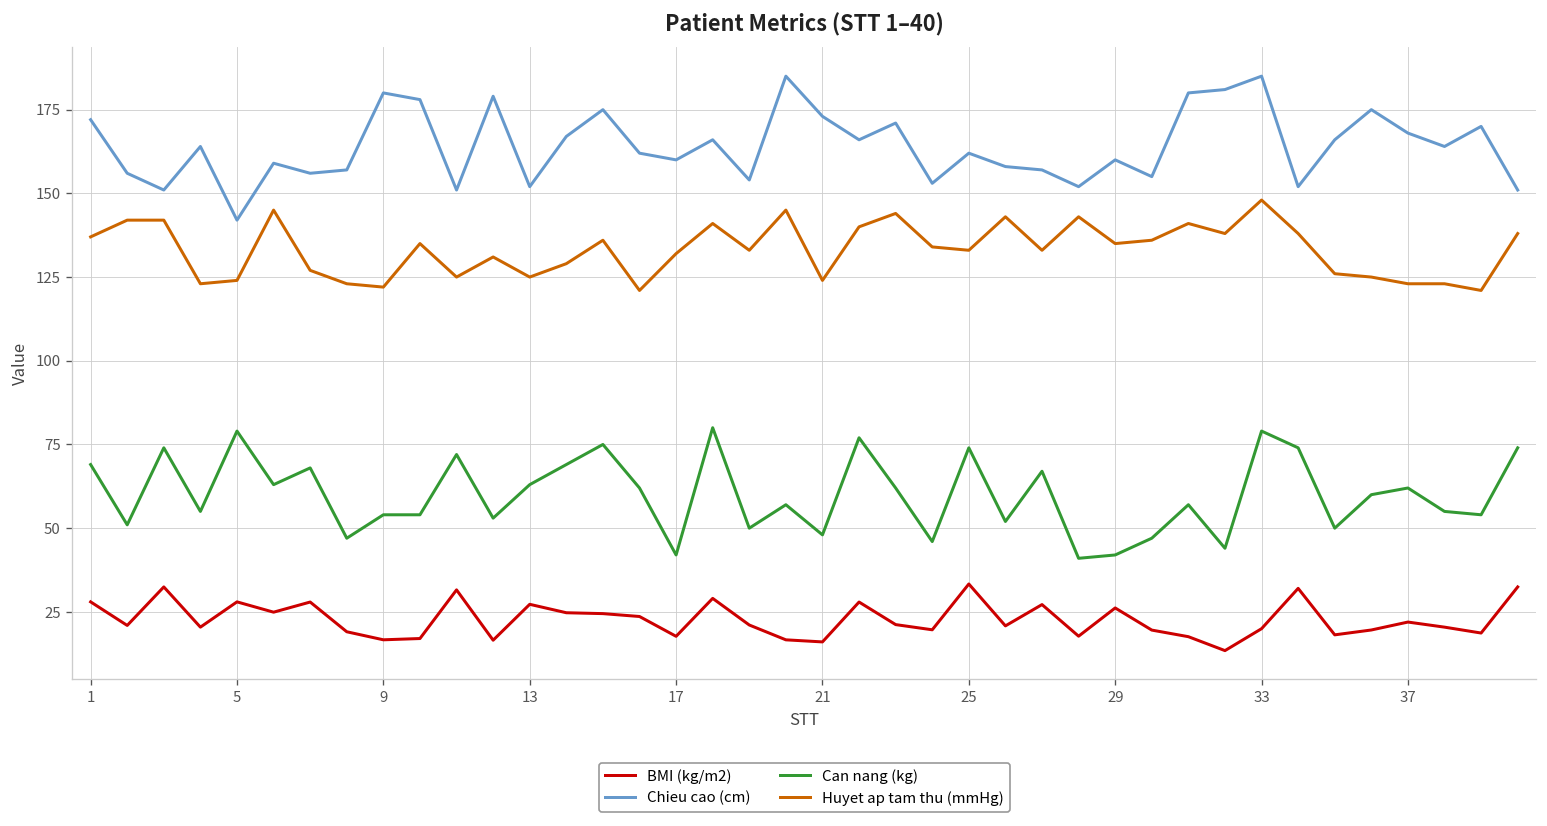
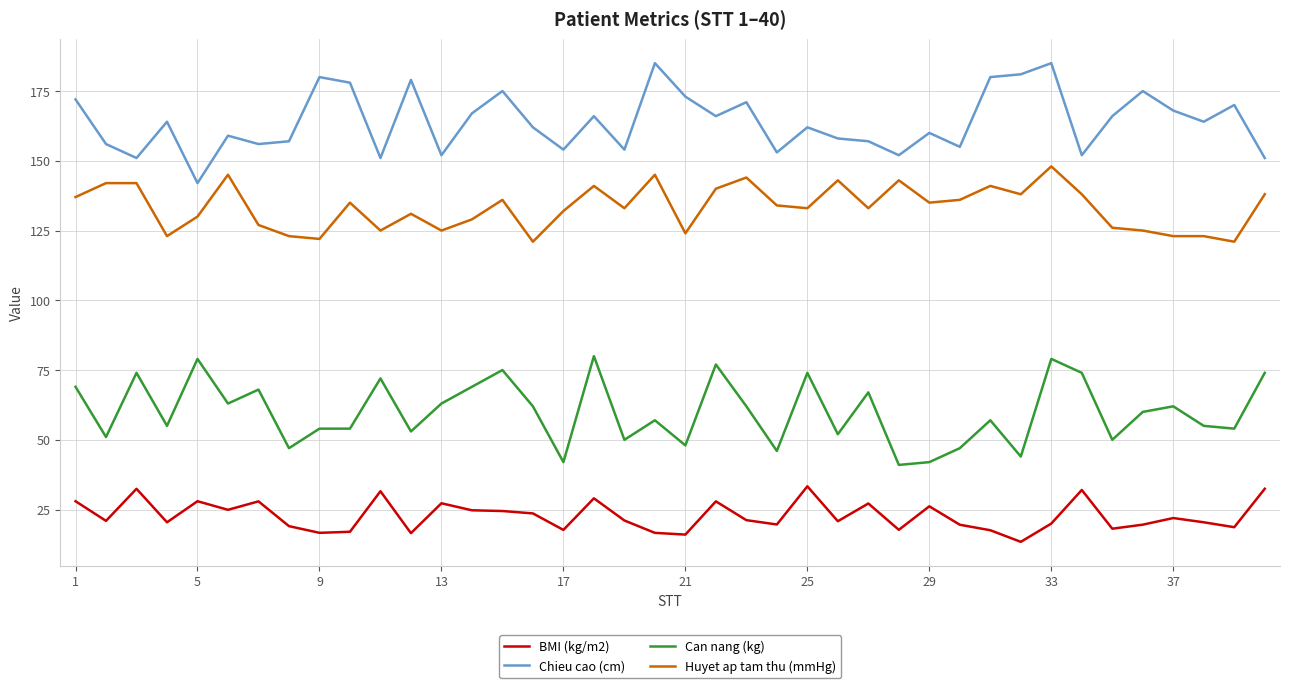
  {
    "BMI (kg/m2)": {
      "1": 28,
      "5": 28,
      "9": 17,
      "13": 27,
      "17": 18,
      "21": 16,
      "25": 33,
      "29": 26,
      "33": 20,
      "37": 22
    },
    "Chieu cao (cm)": {
      "1": 172,
      "5": 142,
      "9": 180,
      "13": 152,
-     "17": 160,
+     "17": 154,
      "21": 173,
      "25": 162,
      "29": 160,
      "33": 185,
      "37": 168
    },
    "Can nang (kg)": {
      "1": 69,
      "5": 79,
      "9": 54,
      "13": 63,
      "17": 42,
      "21": 48,
      "25": 74,
      "29": 42,
      "33": 79,
      "37": 62
    },
    "Huyet ap tam thu (mmHg)": {
      "1": 137,
-     "5": 124,
+     "5": 130,
      "9": 122,
      "13": 125,
      "17": 132,
      "21": 124,
      "25": 133,
      "29": 135,
      "33": 148,
      "37": 123
    }
  }
